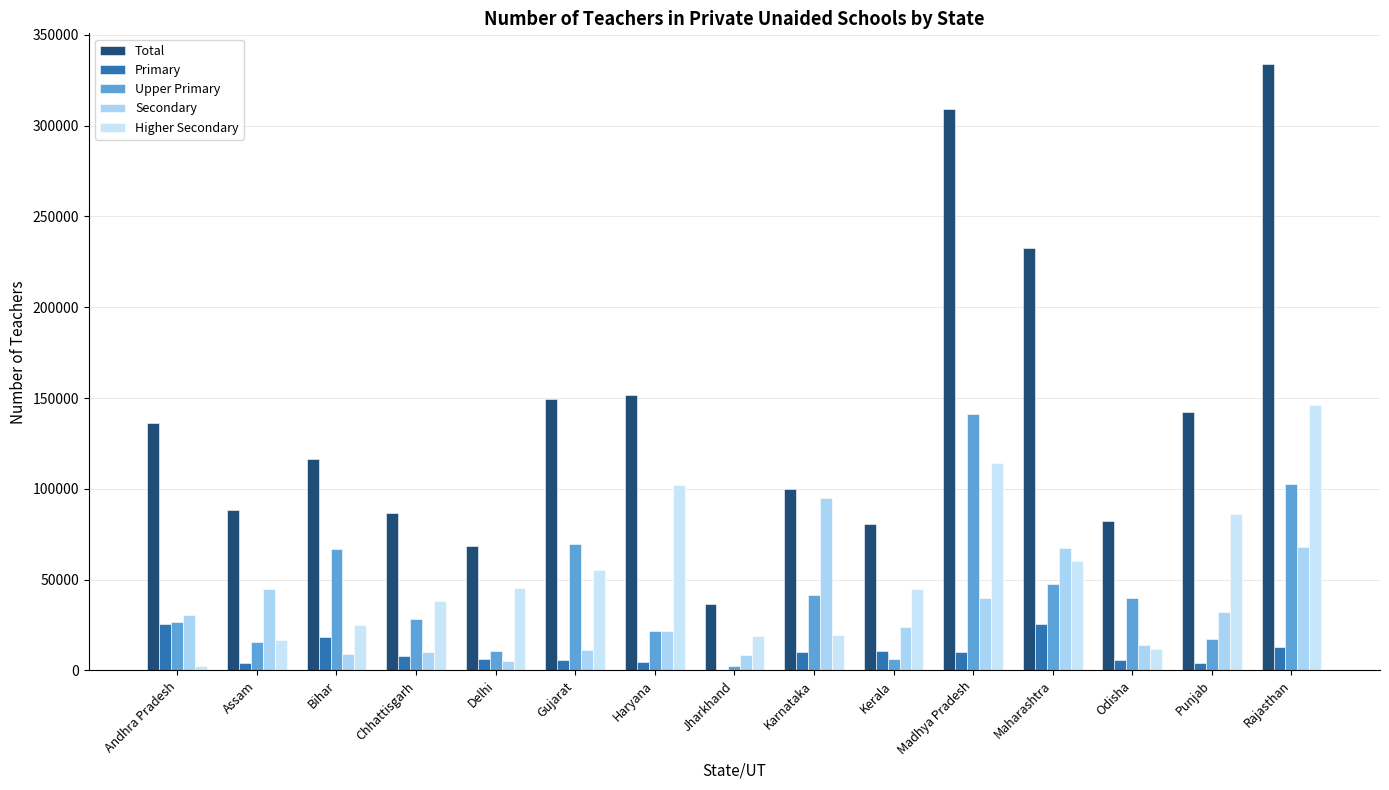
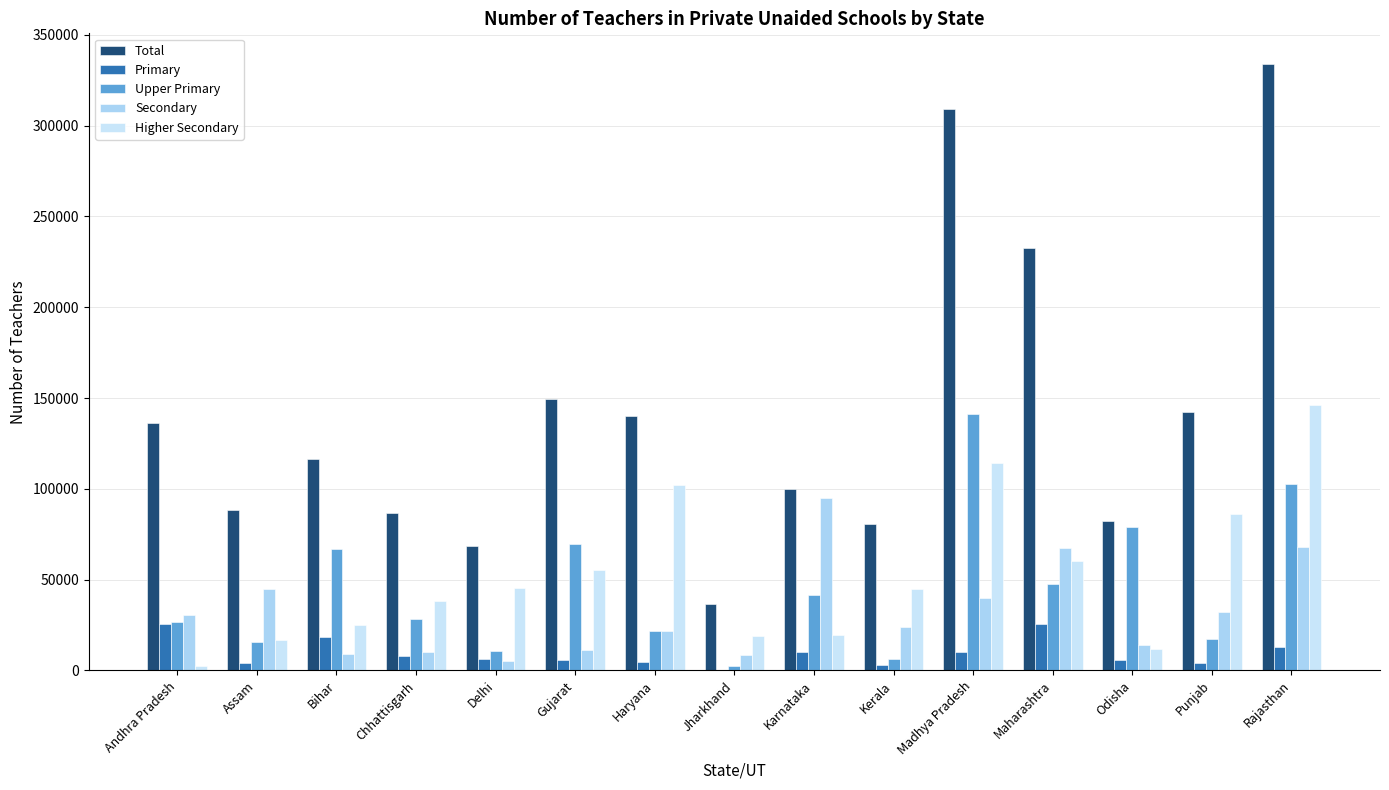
  {
    "Total": {
      "Andhra Pradesh": 136000,
      "Assam": 88000,
      "Bihar": 116000,
      "Chhattisgarh": 87000,
      "Delhi": 69000,
      "Gujarat": 150000,
-     "Haryana": 152000,
+     "Haryana": 140000,
      "Jharkhand": 36000,
      "Karnataka": 100000,
      "Kerala": 81000,
      "Madhya Pradesh": 309000,
      "Maharashtra": 232000,
      "Odisha": 82000,
      "Punjab": 142000,
      "Rajasthan": 334000
    },
    "Primary": {
      "Andhra Pradesh": 26000,
      "Assam": 4000,
      "Bihar": 19000,
      "Chhattisgarh": 8000,
      "Delhi": 7000,
      "Gujarat": 6000,
      "Haryana": 5000,
      "Karnataka": 10000,
-     "Kerala": 11000,
+     "Kerala": 3000,
      "Madhya Pradesh": 10000,
      "Maharashtra": 26000,
      "Odisha": 6000,
      "Punjab": 4000,
      "Rajasthan": 13000
    },
    "Upper Primary": {
      "Andhra Pradesh": 27000,
      "Assam": 16000,
      "Bihar": 67000,
      "Chhattisgarh": 28000,
      "Delhi": 11000,
      "Gujarat": 69000,
      "Haryana": 22000,
      "Jharkhand": 2000,
      "Karnataka": 42000,
      "Kerala": 6000,
      "Madhya Pradesh": 141000,
      "Maharashtra": 47000,
-     "Odisha": 40000,
+     "Odisha": 79000,
      "Punjab": 17000,
      "Rajasthan": 102000
    }
  }
